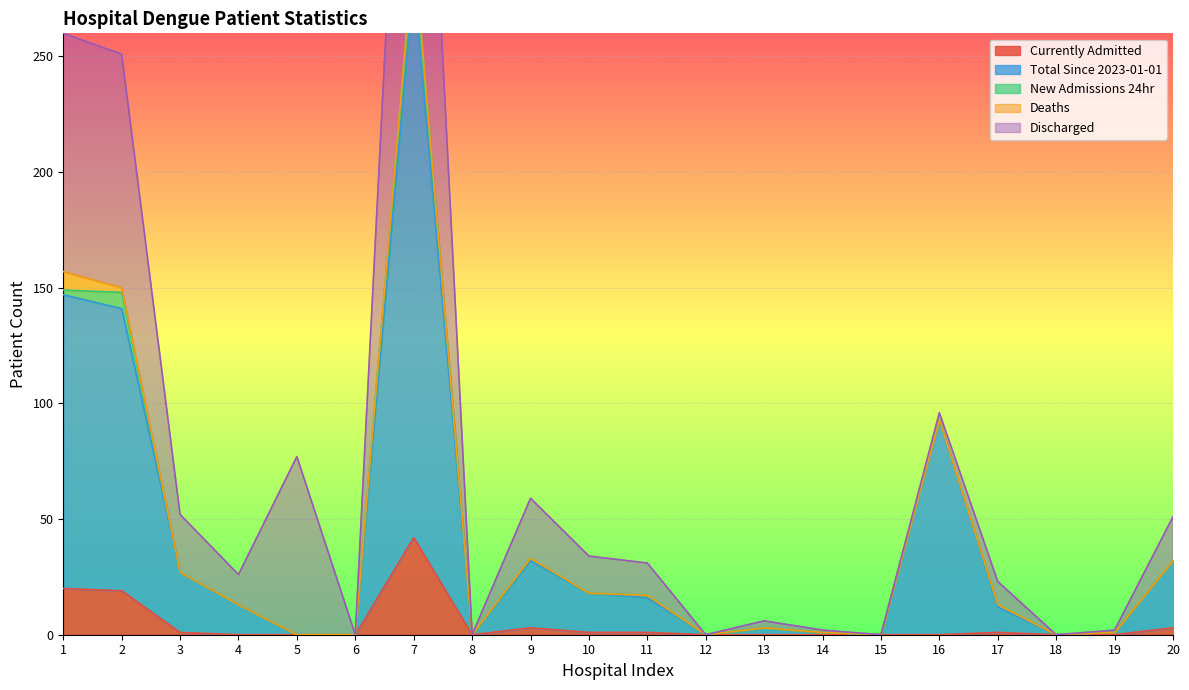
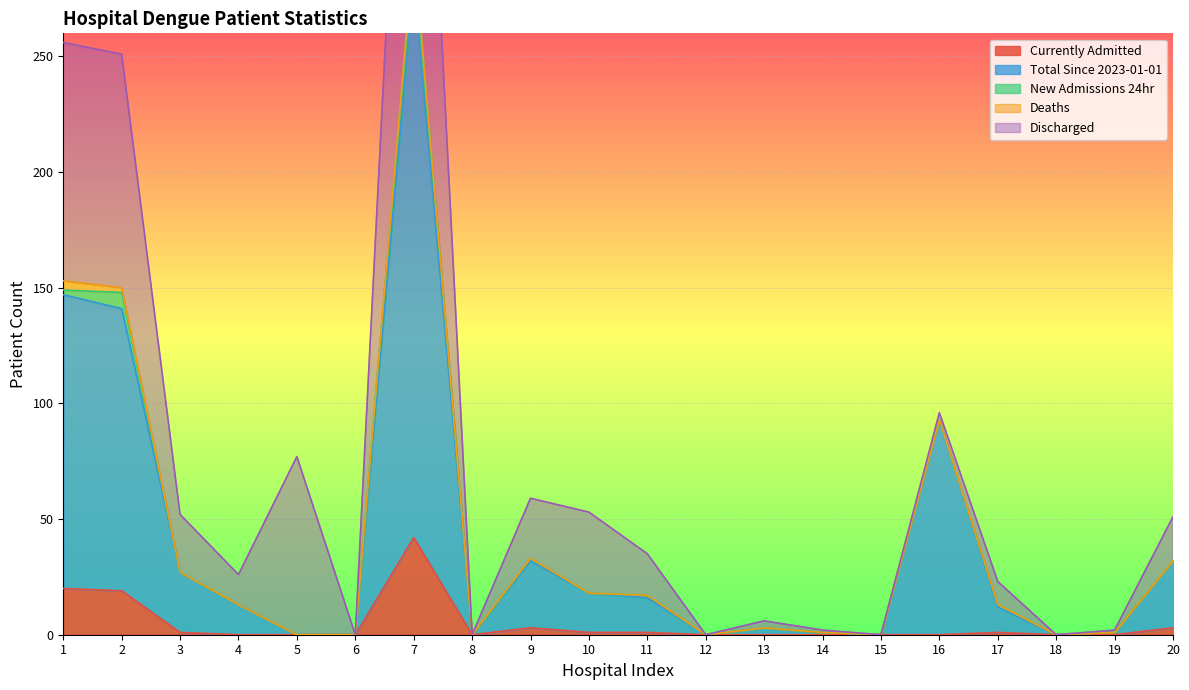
  {
    "Currently Admitted": {
      "1": 20,
      "2": 19,
      "3": 1,
      "4": 0,
      "7": 42,
      "9": 3,
      "10": 1,
      "11": 1,
      "13": 0,
      "16": 0,
      "17": 1,
      "20": 3
    },
    "Total Since 2023-01-01": {
      "1": 127,
      "2": 122
    },
    "New Admissions 24hr": {
      "1": 2,
      "2": 7
    },
    "Deaths": {
-     "1": 8,
+     "1": 4,
      "2": 2
    },
    "Discharged": {
      "1": 103,
      "2": 101,
      "3": 25,
      "4": 13,
      "5": 77,
      "9": 26,
-     "10": 16,
-     "11": 14,
+     "10": 35,
+     "11": 18,
      "13": 3,
      "16": 3,
      "17": 10,
      "20": 19
    }
  }
